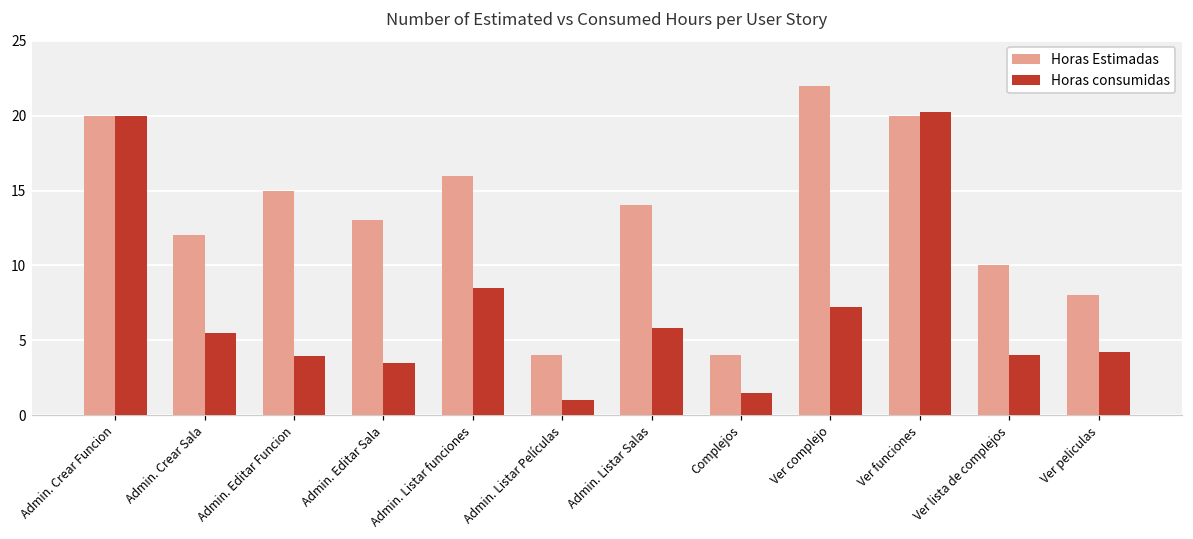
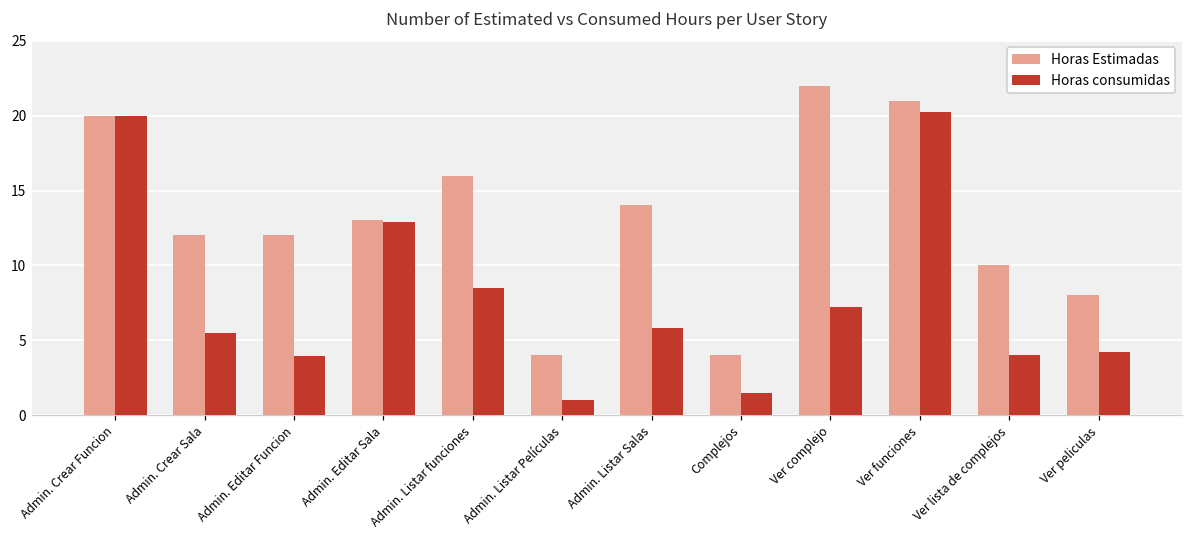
  {
    "Horas Estimadas": {
      "Admin. Crear Funcion": 20,
      "Admin. Crear Sala": 12,
-     "Admin. Editar Funcion": 15,
+     "Admin. Editar Funcion": 12,
      "Admin. Editar Sala": 13,
      "Admin. Listar funciones": 16,
      "Admin. Listar Películas": 4,
      "Admin. Listar Salas": 14,
      "Complejos": 4,
      "Ver complejo": 22,
-     "Ver funciones": 20,
+     "Ver funciones": 21,
      "Ver lista de complejos": 10,
      "Ver peliculas": 8
    },
    "Horas consumidas": {
      "Admin. Crear Funcion": 20.0,
      "Admin. Crear Sala": 5.5,
      "Admin. Editar Funcion": 4.0,
-     "Admin. Editar Sala": 3.5,
+     "Admin. Editar Sala": 12.9,
      "Admin. Listar funciones": 8.5,
      "Admin. Listar Películas": 1.0,
      "Admin. Listar Salas": 5.8,
      "Complejos": 1.5,
      "Ver complejo": 7.3,
      "Ver funciones": 20.3,
      "Ver lista de complejos": 4.0,
      "Ver peliculas": 4.3
    }
  }
